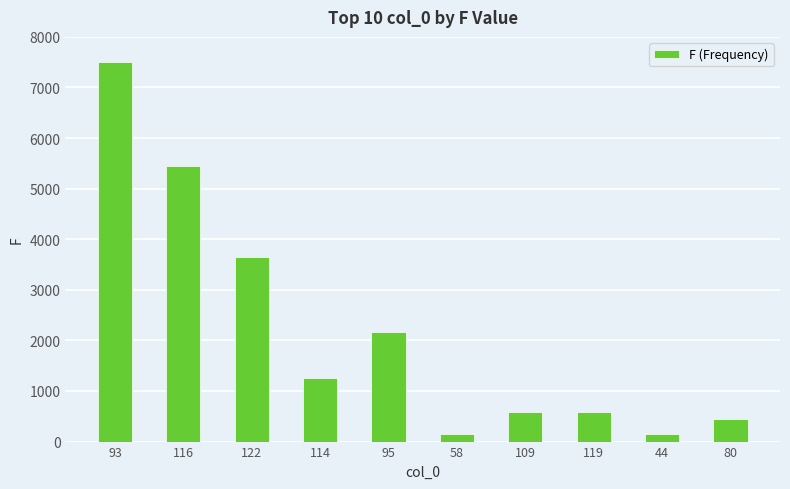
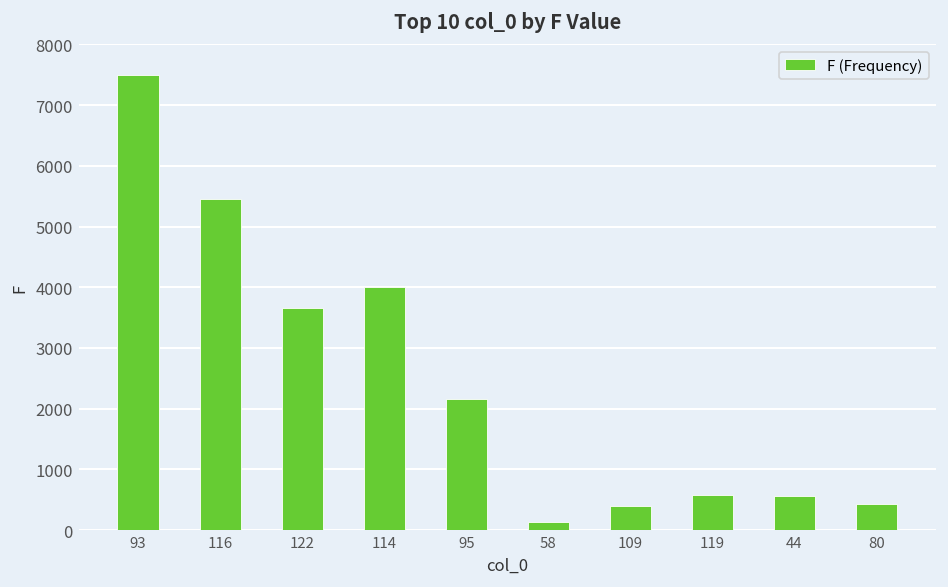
  {
    "93": 7500,
    "116": 5400,
    "122": 3700,
-   "114": 1300,
+   "114": 4000,
    "95": 2200,
    "58": 100,
-   "109": 600,
+   "109": 400,
    "119": 600,
-   "44": 200,
+   "44": 600,
    "80": 400
  }
